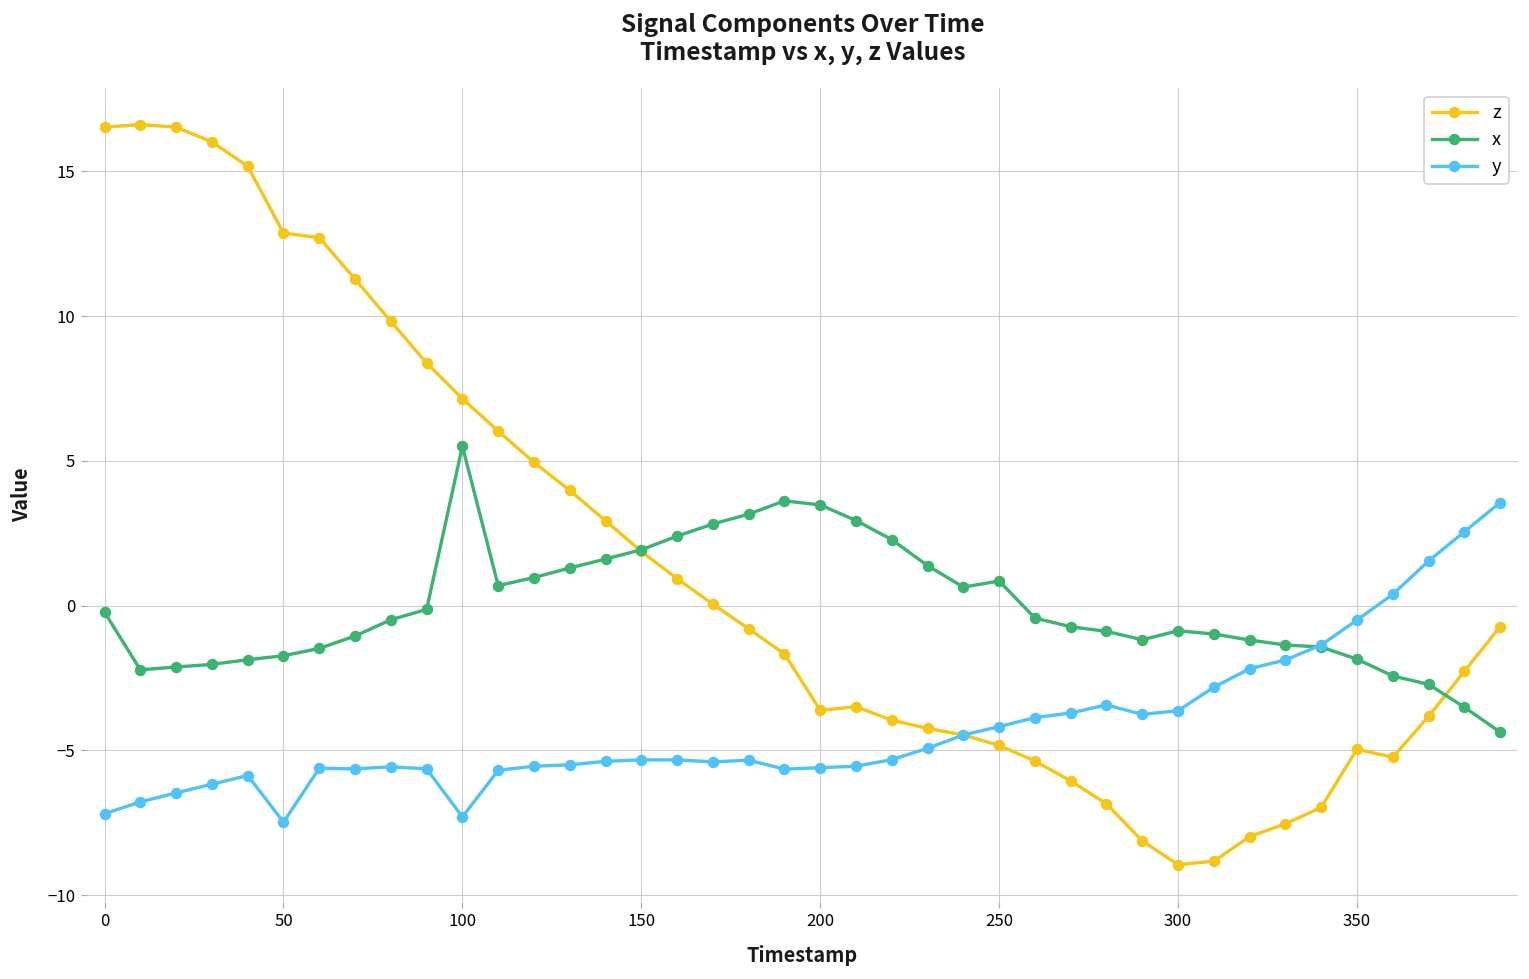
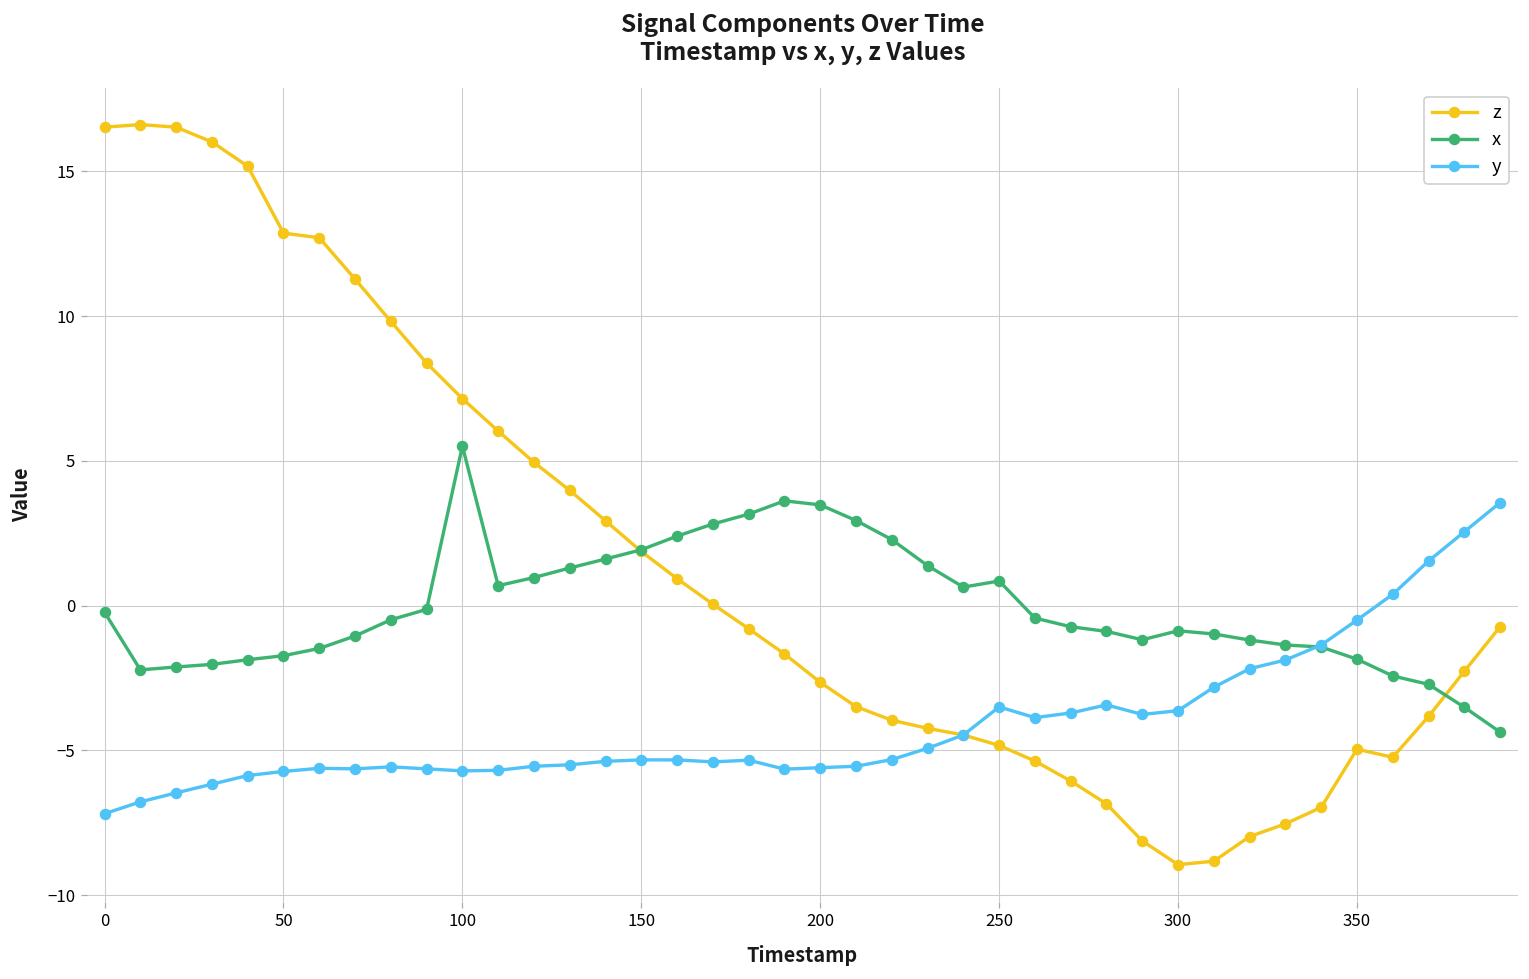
  {
    "z": {
      "0": 16.5,
      "50": 12.9,
      "100": 7.2,
-     "200": -3.6,
+     "200": -2.7,
      "250": -4.8,
      "300": -9.0,
      "350": -5.0
    },
    "x": {
      "0": -0.2,
      "50": -1.7,
      "100": 5.5,
      "200": 3.5,
      "250": 0.9,
      "300": -0.9,
      "350": -1.9
    },
    "y": {
      "0": -7.2,
-     "50": -7.5,
-     "100": -7.3,
+     "50": -5.7,
+     "100": -5.7,
      "150": -5.3,
      "200": -5.6,
-     "250": -4.2,
+     "250": -3.5,
      "300": -3.6,
      "350": -0.5
    }
  }
